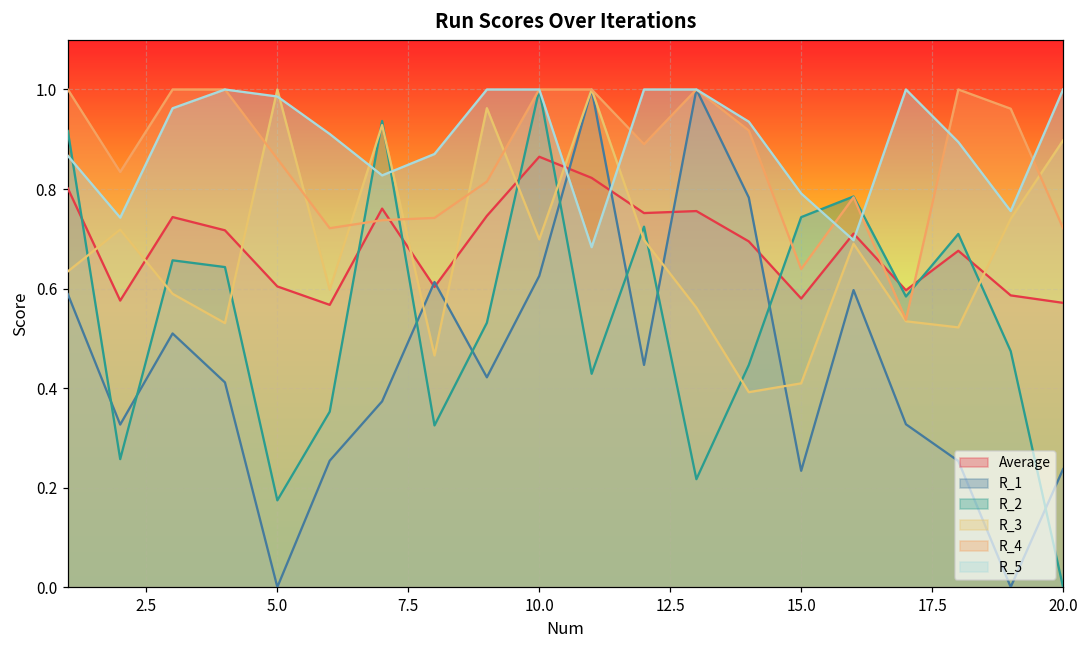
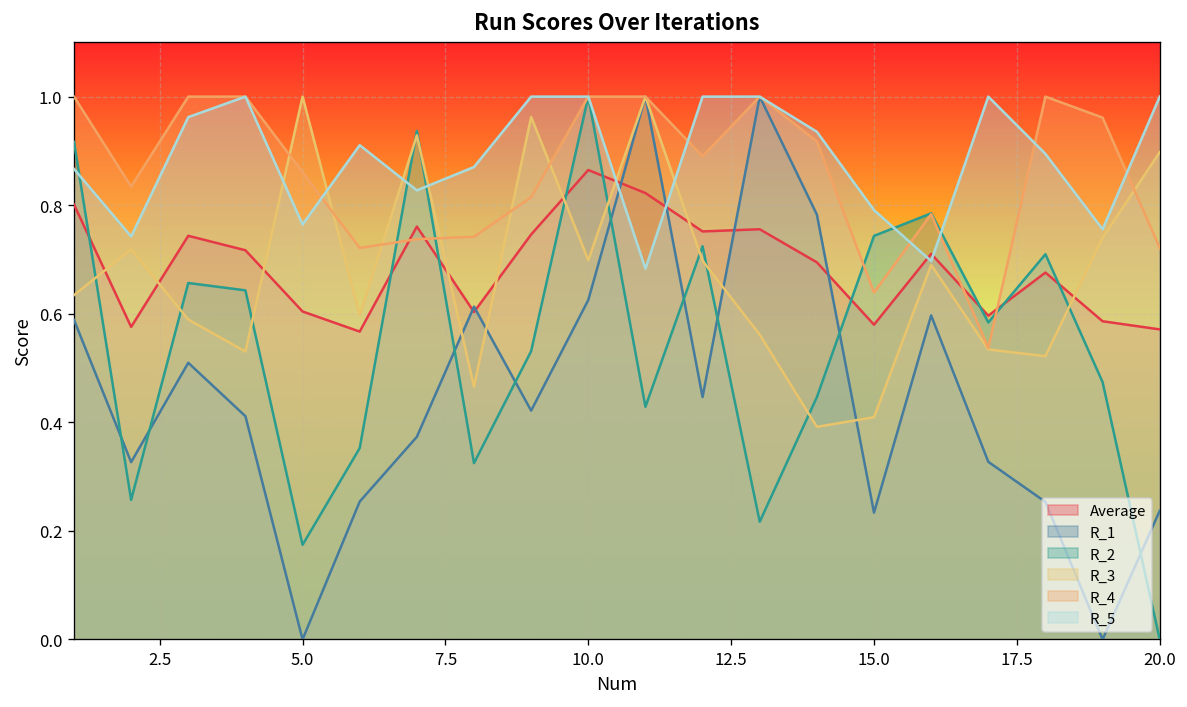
  {
    "R_5": {
-     "5.0": 0.99,
+     "5.0": 0.76,
      "15.0": 0.79,
      "20.0": 1.00
    }
  }
